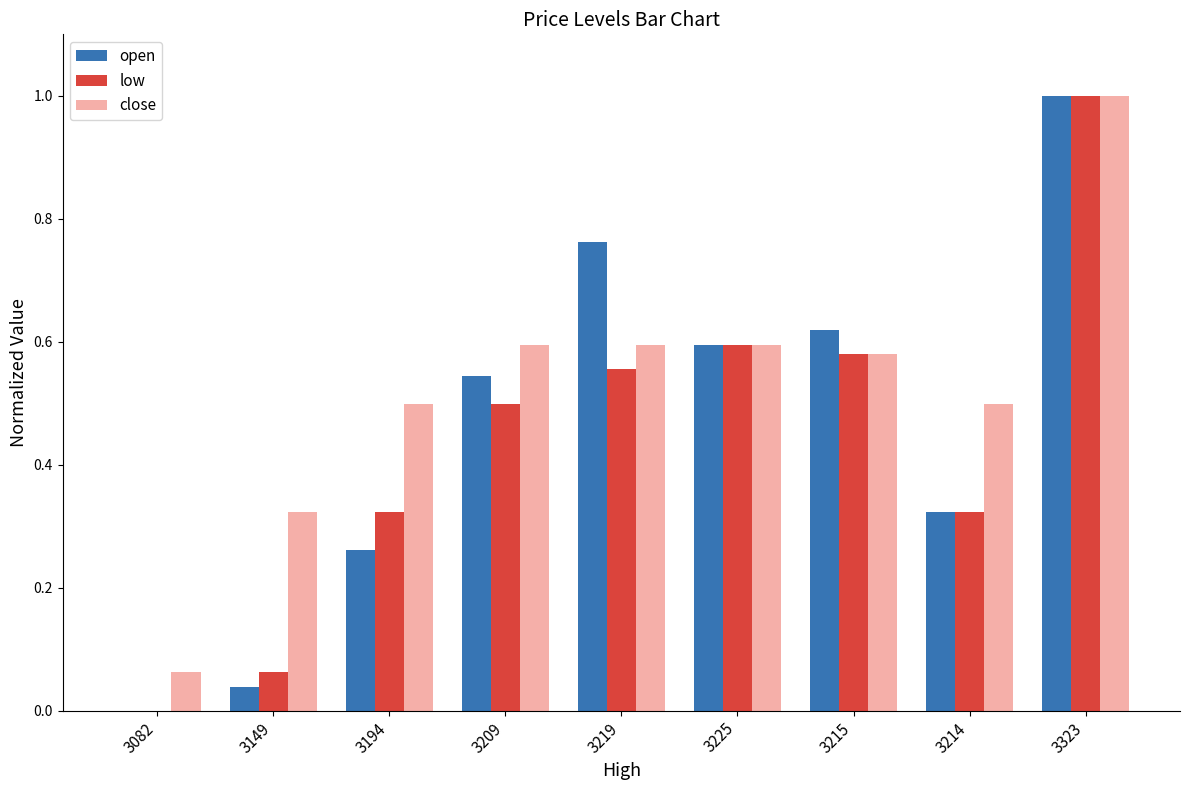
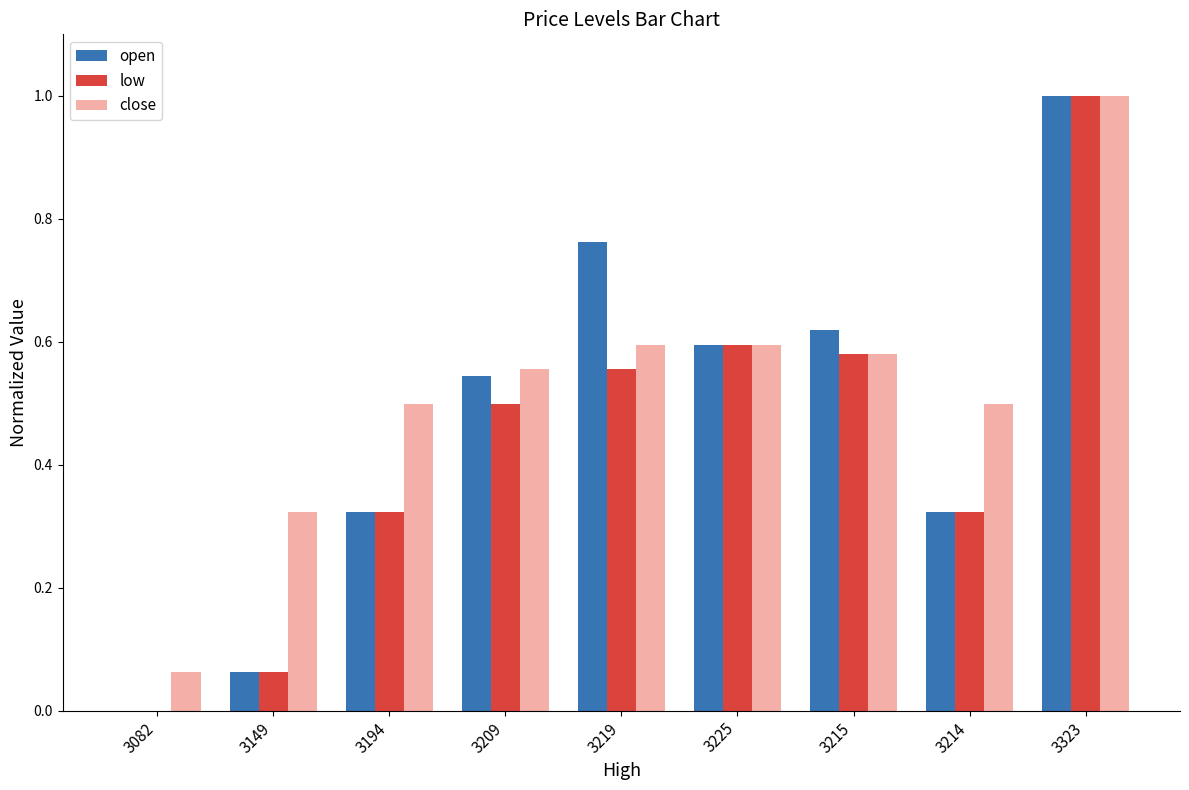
  {
    "open": {
      "3082": 0.00,
-     "3149": 0.04,
-     "3194": 0.26,
+     "3149": 0.06,
+     "3194": 0.32,
      "3209": 0.54,
      "3219": 0.76,
      "3225": 0.60,
      "3215": 0.62,
      "3214": 0.32,
      "3323": 1.00
    },
    "low": {
      "3082": 0.00,
      "3149": 0.06,
      "3194": 0.32,
      "3209": 0.50,
      "3219": 0.56,
      "3225": 0.60,
      "3215": 0.58,
      "3214": 0.32,
      "3323": 1.00
    },
    "close": {
      "3082": 0.06,
      "3149": 0.32,
      "3194": 0.50,
-     "3209": 0.60,
+     "3209": 0.56,
      "3219": 0.60,
      "3225": 0.60,
      "3215": 0.58,
      "3214": 0.50,
      "3323": 1.00
    }
  }
